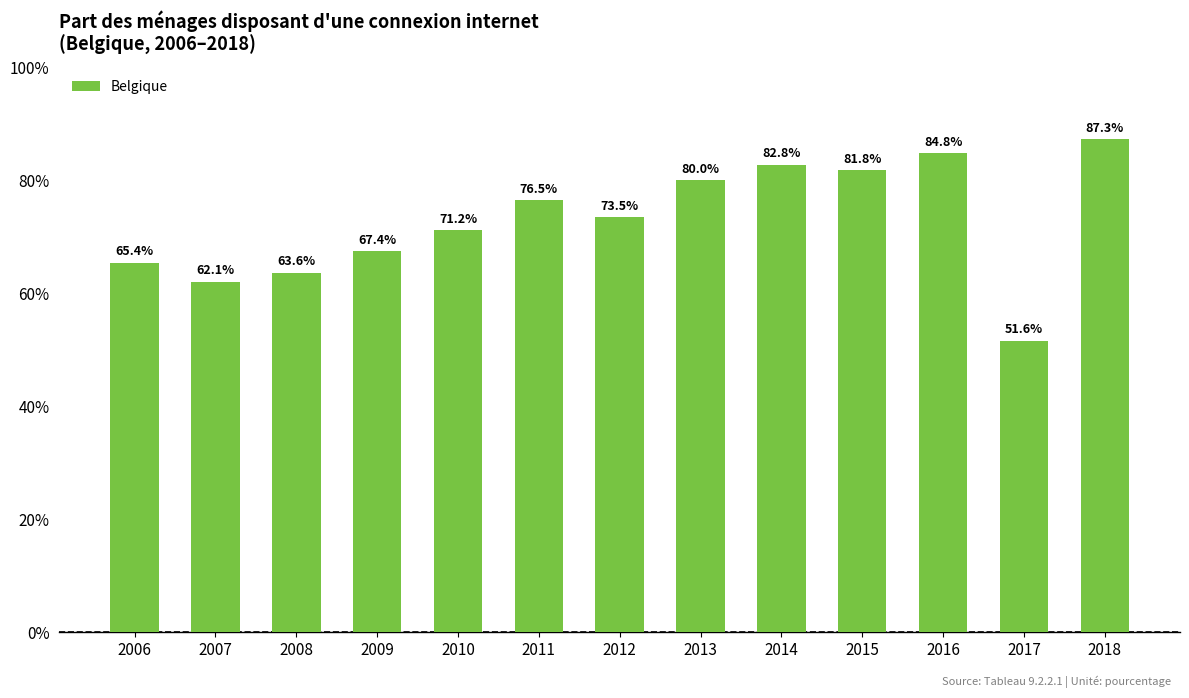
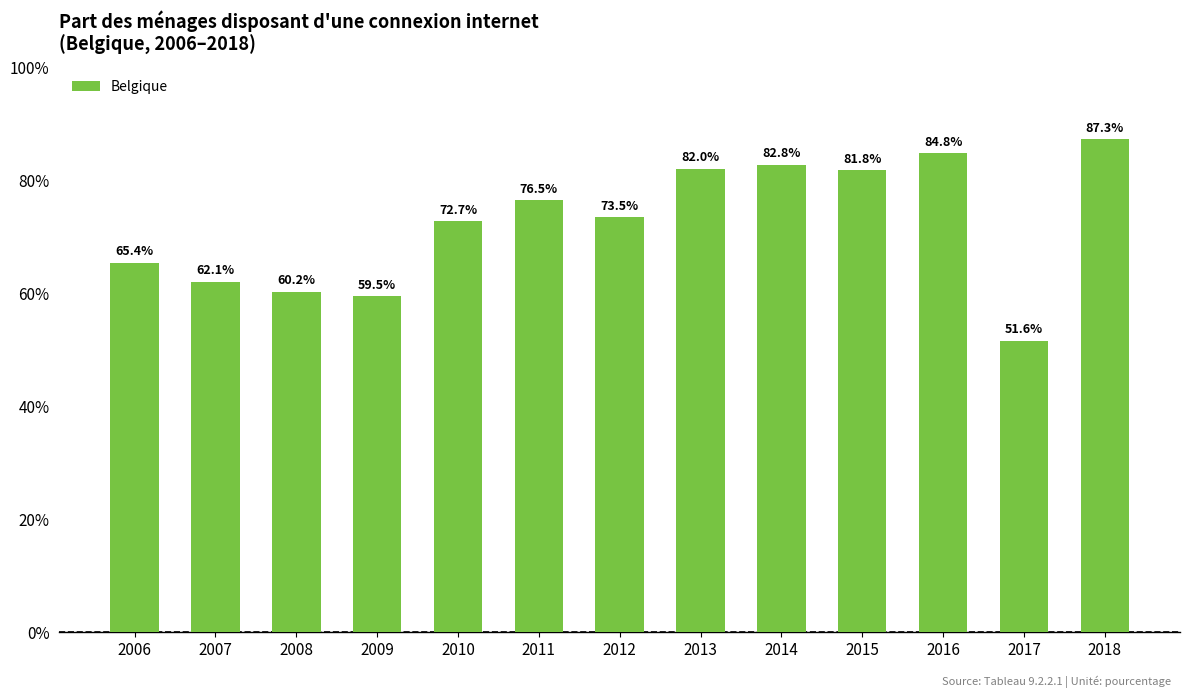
  {
    "2006": "65.4%",
    "2007": "62.1%",
-   "2008": "63.6%",
-   "2009": "67.4%",
-   "2010": "71.2%",
+   "2008": "60.2%",
+   "2009": "59.5%",
+   "2010": "72.7%",
    "2011": "76.5%",
    "2012": "73.5%",
-   "2013": "80.0%",
+   "2013": "82.0%",
    "2014": "82.8%",
    "2015": "81.8%",
    "2016": "84.8%",
    "2017": "51.6%",
    "2018": "87.3%"
  }
